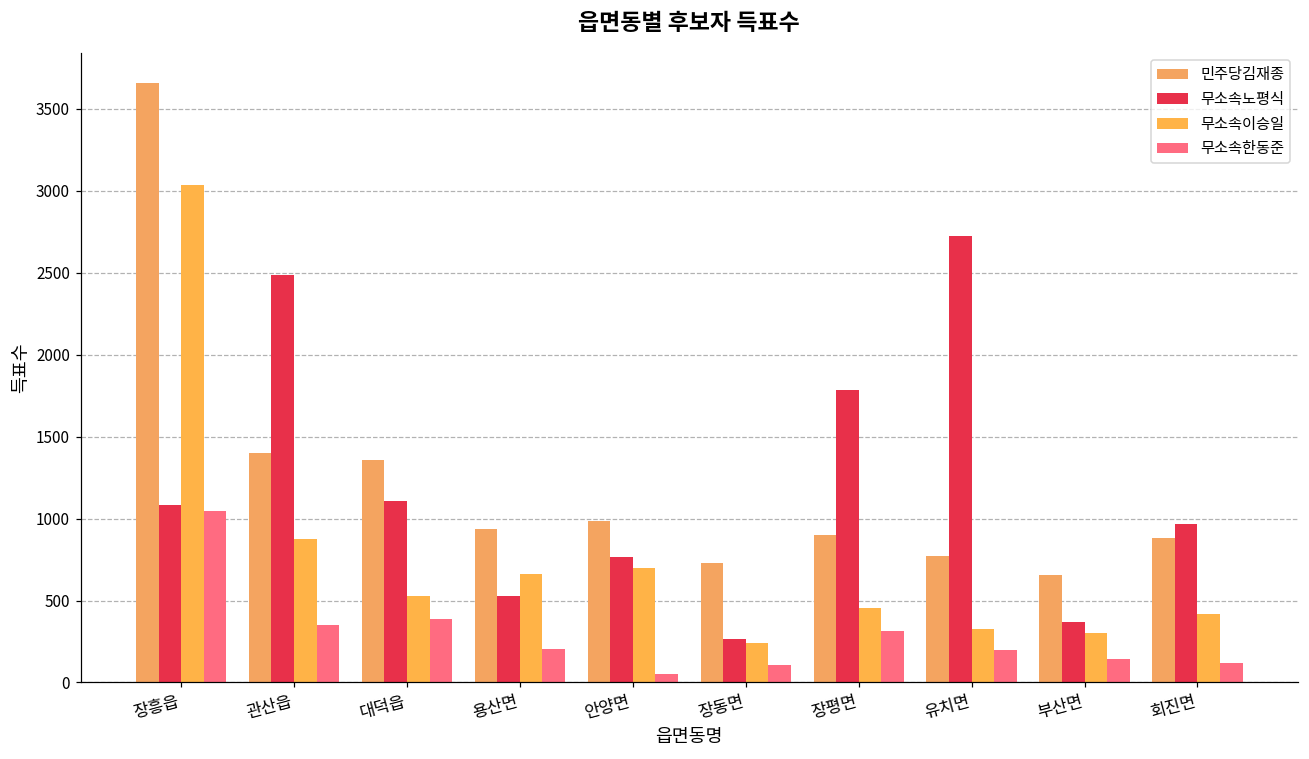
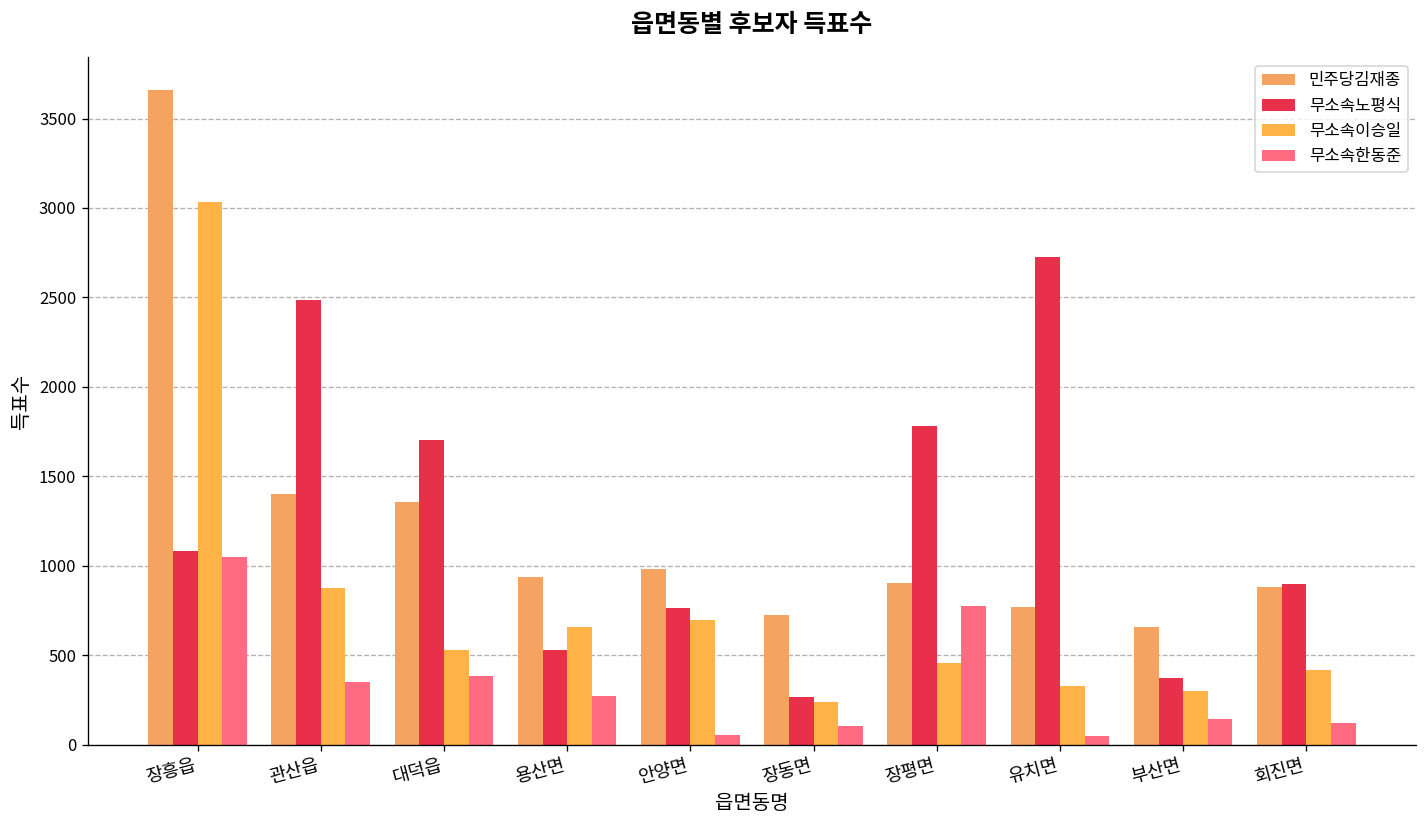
  {
    "무소속노평식": {
      "장흥읍": 1080,
      "관산읍": 2490,
-     "대덕읍": 1110,
+     "대덕읍": 1710,
      "용산면": 530,
      "안양면": 760,
      "장동면": 270,
      "장평면": 1780,
      "유치면": 2720,
      "부산면": 370,
-     "회진면": 970
+     "회진면": 900
    },
    "무소속한동준": {
      "장흥읍": 1050,
      "관산읍": 350,
      "대덕읍": 390,
-     "용산면": 210,
+     "용산면": 270,
      "안양면": 50,
      "장동면": 100,
-     "장평면": 310,
-     "유치면": 200,
+     "장평면": 780,
+     "유치면": 50,
      "부산면": 140,
      "회진면": 120
    }
  }
